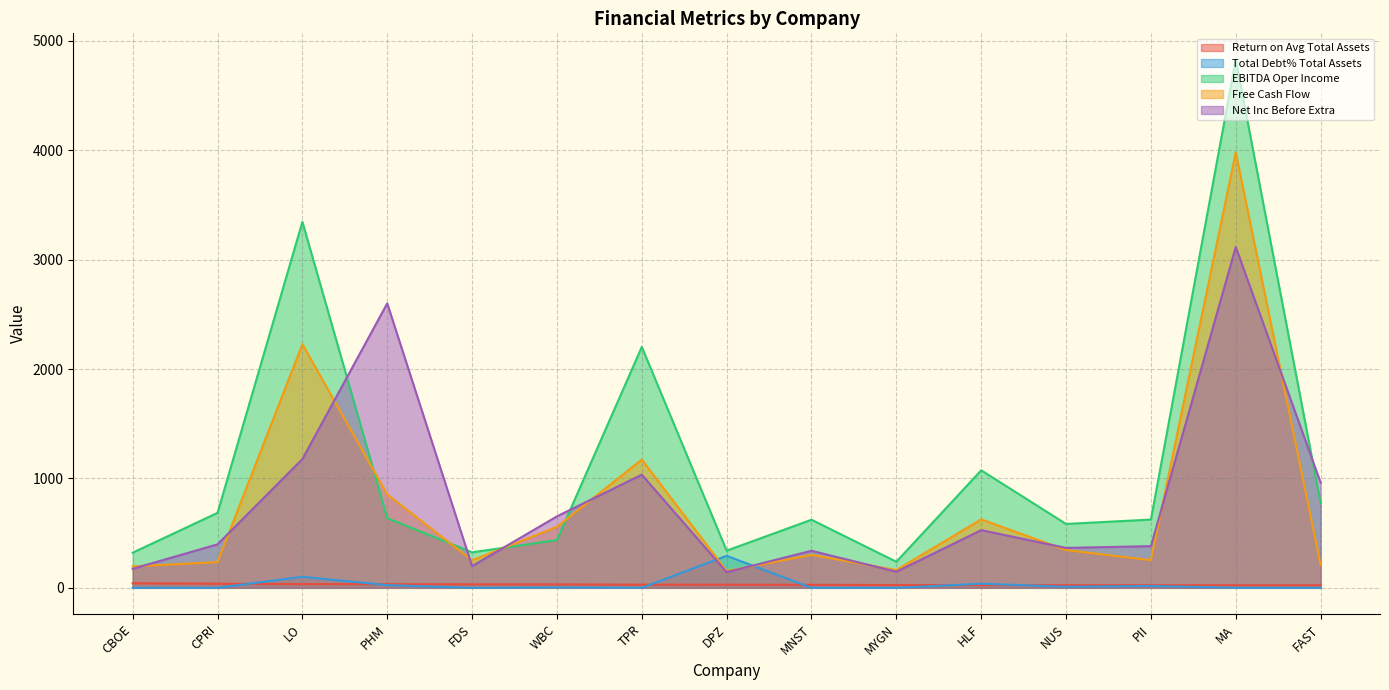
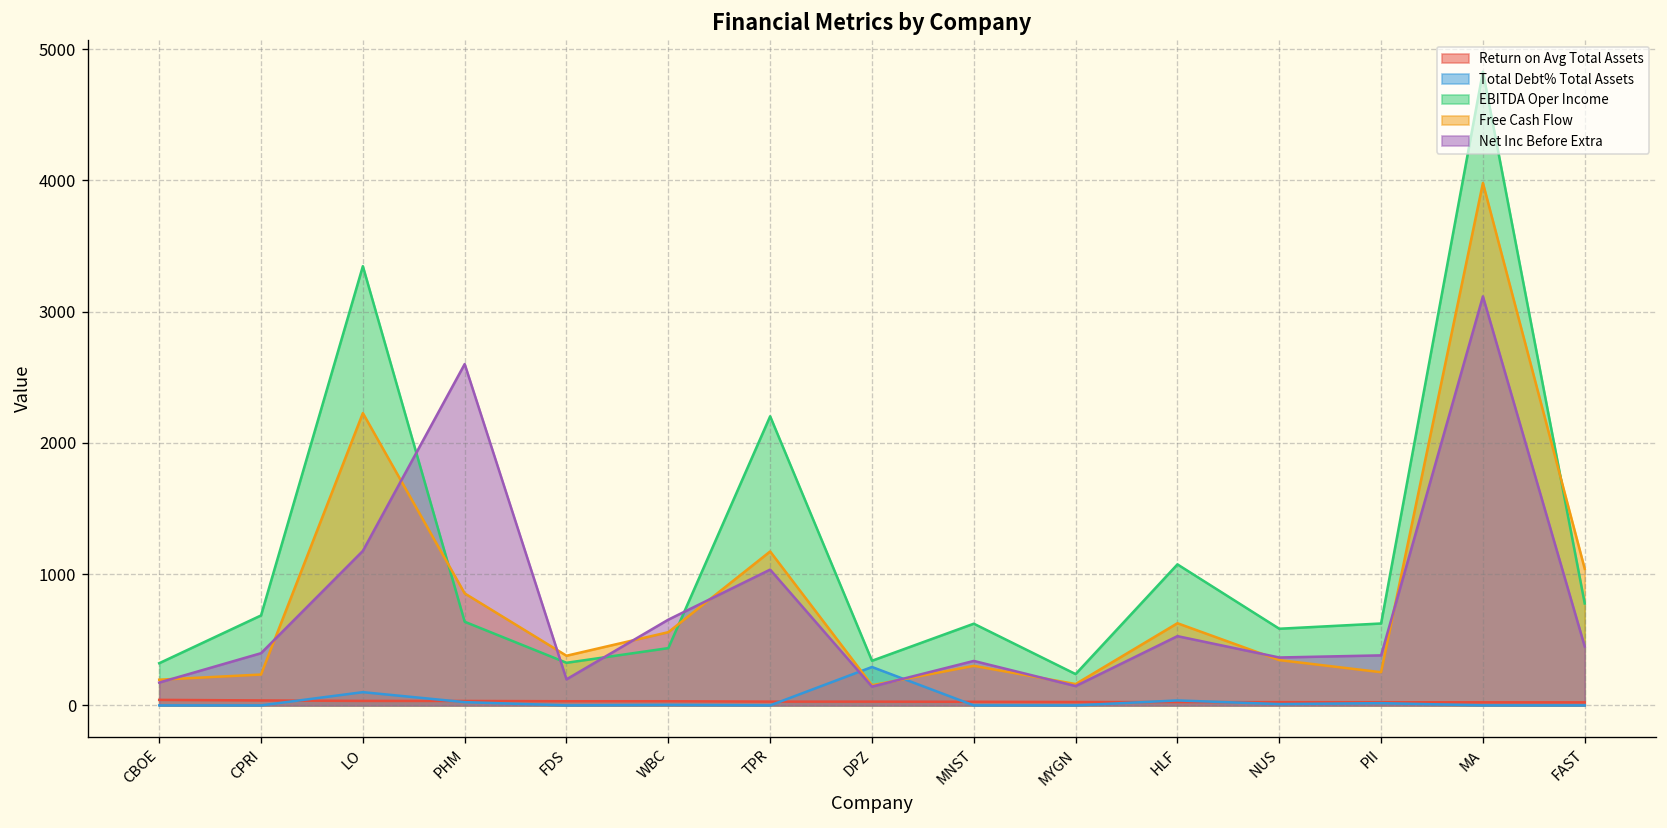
  {
    "Return on Avg Total Assets": {
      "CBOE": 40,
      "CPRI": 40,
      "LO": 30,
      "FDS": 30,
      "WBC": 30,
      "TPR": 30,
      "DPZ": 30,
      "MNST": 30,
      "MYGN": 30
    },
    "Total Debt% Total Assets": {
      "CBOE": 0,
      "CPRI": 0,
      "LO": 100,
      "FDS": 0,
      "WBC": 0,
      "TPR": 0,
      "DPZ": 290,
      "MNST": 0,
      "MYGN": 0
    },
    "EBITDA Oper Income": {
      "CBOE": 320,
      "CPRI": 690,
      "LO": 3350,
      "PHM": 640,
      "FDS": 320,
      "WBC": 440,
      "TPR": 2200,
      "DPZ": 340,
      "MNST": 620,
      "MYGN": 240,
      "HLF": 1070,
      "NUS": 580,
      "PII": 620,
      "FAST": 780
    },
    "Free Cash Flow": {
      "CPRI": 240,
      "LO": 2230,
      "PHM": 850,
-     "FDS": 250,
+     "FDS": 380,
      "WBC": 560,
      "TPR": 1170,
      "MNST": 300,
      "HLF": 630,
      "PII": 250,
      "MA": 3980,
-     "FAST": 210
+     "FAST": 1040
    },
    "Net Inc Before Extra": {
      "CPRI": 400,
      "LO": 1180,
      "PHM": 2600,
      "FDS": 200,
      "WBC": 650,
      "TPR": 1030,
      "MNST": 340,
      "HLF": 530,
      "PII": 380,
      "MA": 3120,
-     "FAST": 960
+     "FAST": 450
    }
  }
